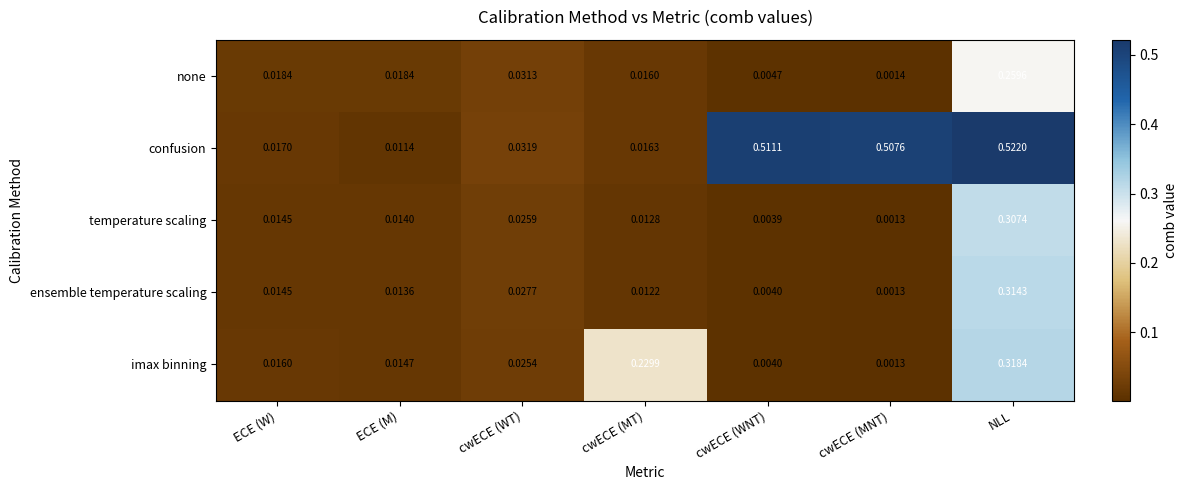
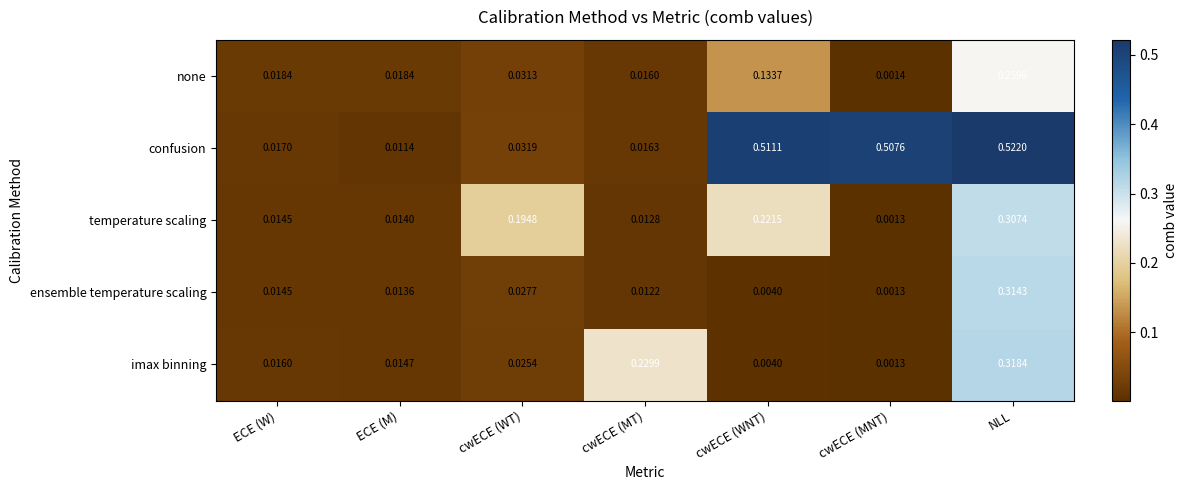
  {
    "none": {
      "ECE (W)": 0.0184,
      "ECE (M)": 0.0184,
      "cwECE (WT)": 0.0313,
      "cwECE (MT)": 0.0160,
-     "cwECE (WNT)": 0.0047,
+     "cwECE (WNT)": 0.1337,
      "cwECE (MNT)": 0.0014
    },
    "confusion": {
      "ECE (W)": 0.0170,
      "ECE (M)": 0.0114,
      "cwECE (WT)": 0.0319,
      "cwECE (MT)": 0.0163,
      "cwECE (WNT)": 0.5111,
      "cwECE (MNT)": 0.5076,
      "NLL": 0.5220
    },
    "temperature scaling": {
      "ECE (W)": 0.0145,
      "ECE (M)": 0.0140,
-     "cwECE (WT)": 0.0259,
+     "cwECE (WT)": 0.1948,
      "cwECE (MT)": 0.0128,
-     "cwECE (WNT)": 0.0039,
+     "cwECE (WNT)": 0.2215,
      "cwECE (MNT)": 0.0013,
      "NLL": 0.3074
    },
    "ensemble temperature scaling": {
      "ECE (W)": 0.0145,
      "ECE (M)": 0.0136,
      "cwECE (WT)": 0.0277,
      "cwECE (MT)": 0.0122,
      "cwECE (WNT)": 0.0040,
      "cwECE (MNT)": 0.0013,
      "NLL": 0.3143
    },
    "imax binning": {
      "ECE (W)": 0.0160,
      "ECE (M)": 0.0147,
      "cwECE (WT)": 0.0254,
      "cwECE (MT)": 0.2299,
      "cwECE (WNT)": 0.0040,
      "cwECE (MNT)": 0.0013,
      "NLL": 0.3184
    }
  }
